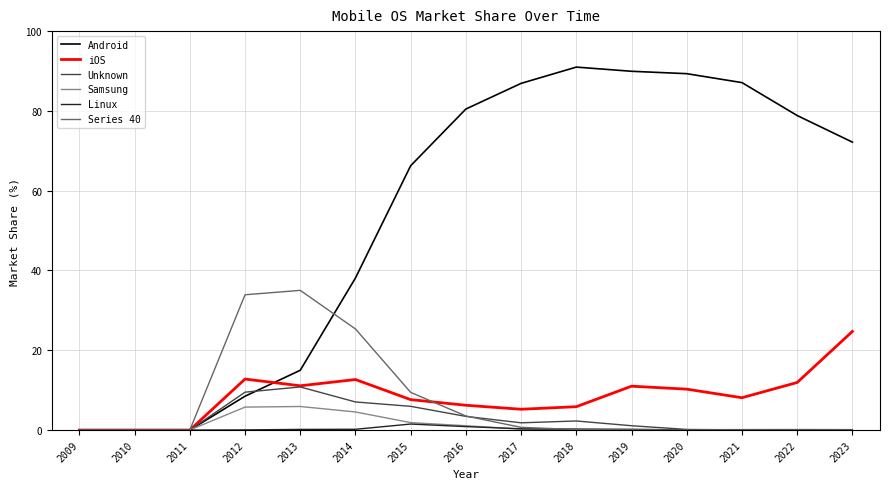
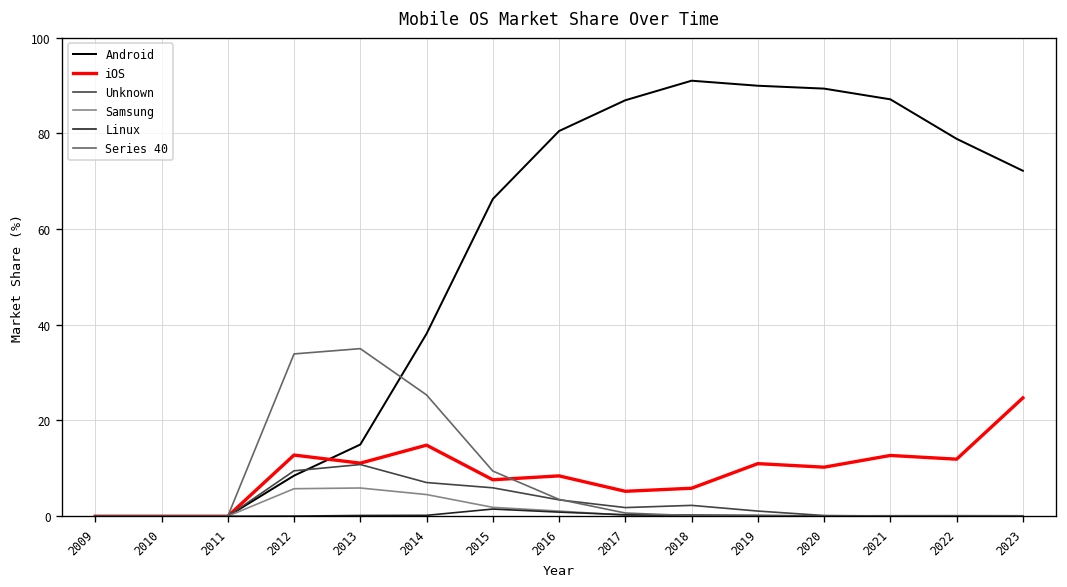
  {
    "iOS": {
      "2012": 13,
-     "2014": 13,
+     "2014": 15,
      "2015": 8,
-     "2016": 6,
+     "2016": 8,
      "2017": 5,
      "2018": 6,
      "2019": 11,
      "2020": 10,
-     "2021": 8,
+     "2021": 13,
      "2022": 12,
      "2023": 25
    }
  }
